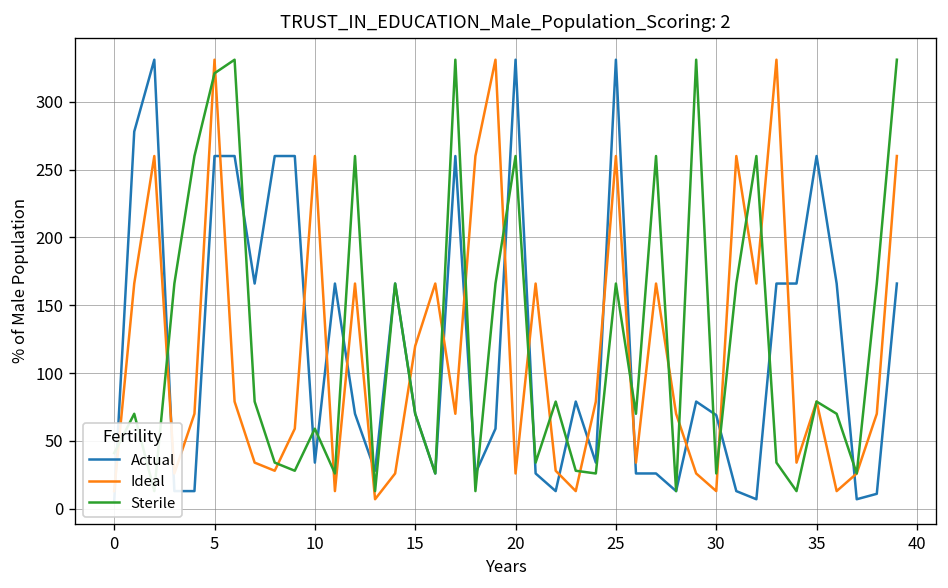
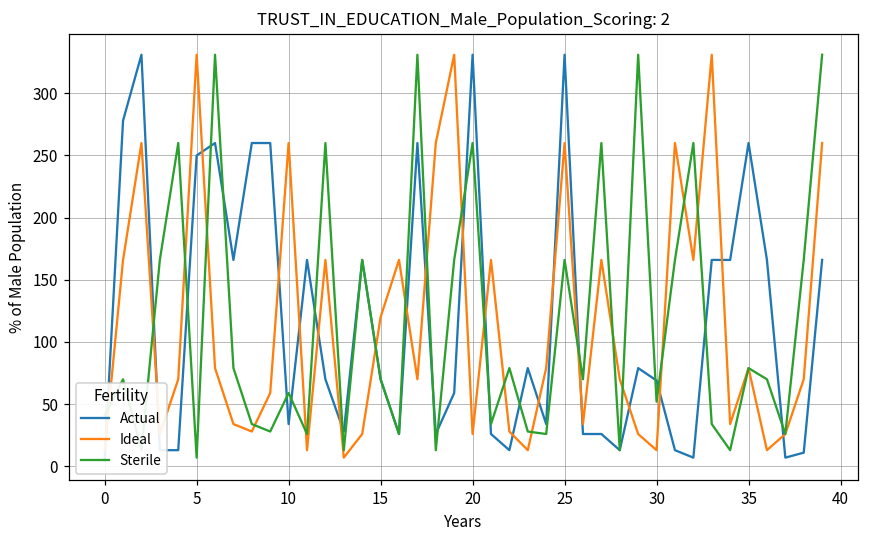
  {
    "Actual": {
-     "5": 260,
+     "5": 250,
      "10": 34,
      "20": 331,
      "25": 331,
      "30": 69,
      "35": 260
    },
    "Ideal": {
      "5": 331,
      "10": 260,
      "15": 120,
      "20": 26,
      "25": 260,
      "30": 13
    },
    "Sterile": {
-     "5": 321,
+     "5": 7,
      "10": 59,
      "20": 260,
      "25": 166,
-     "30": 26
+     "30": 52
    }
  }
